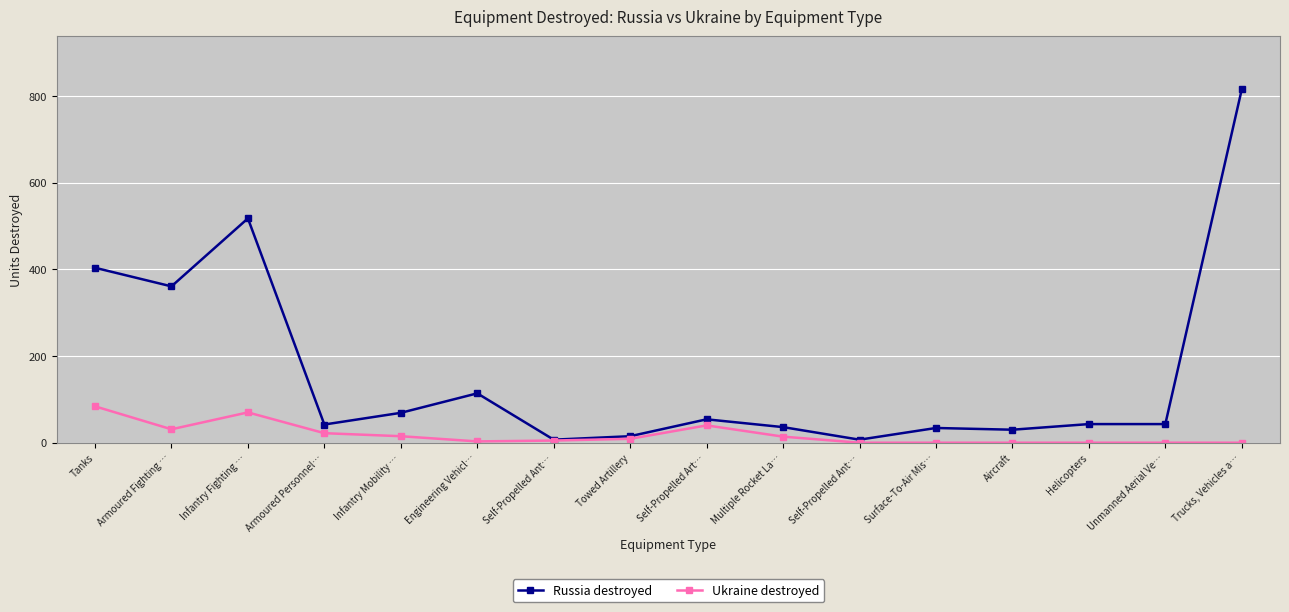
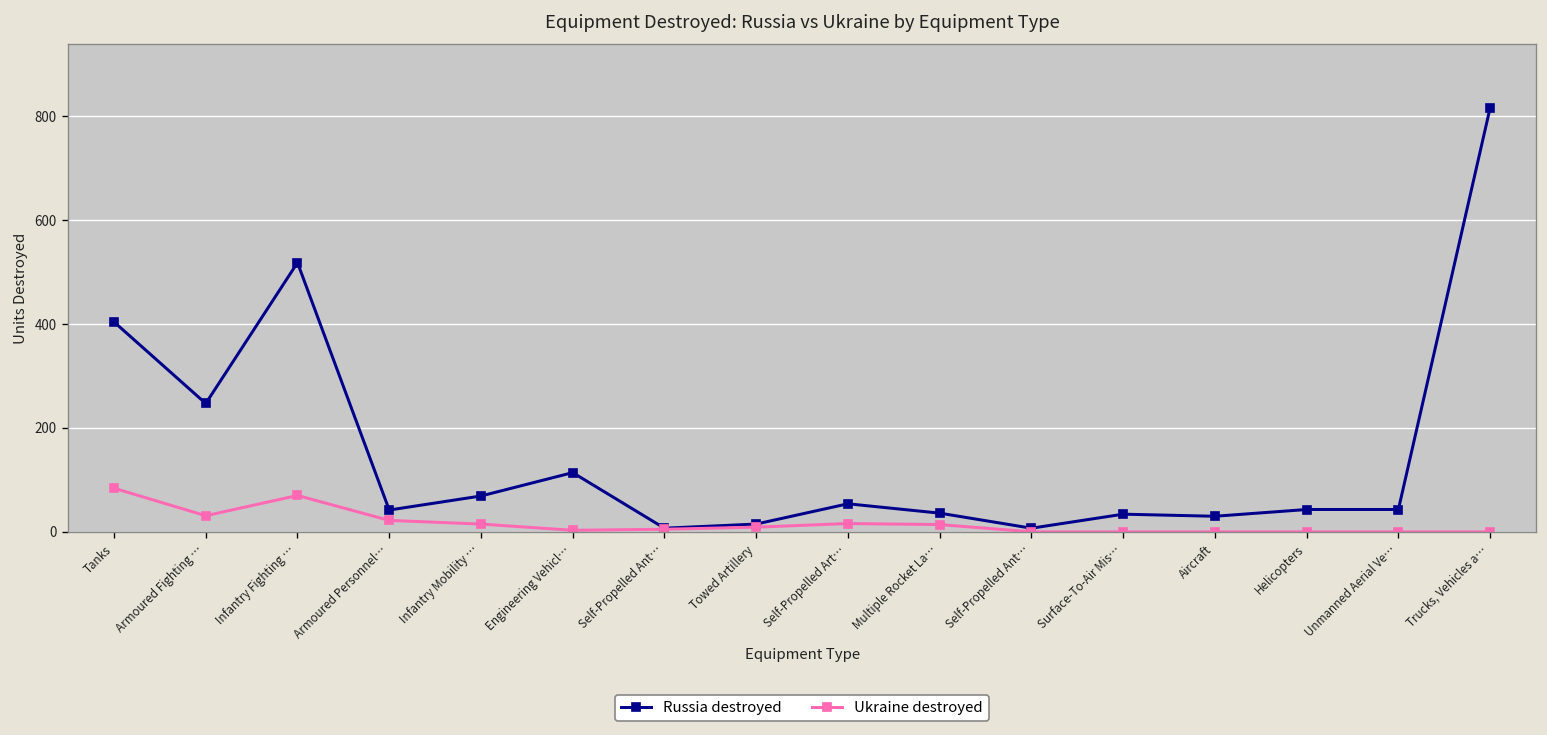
  {
    "Russia destroyed": {
      "Tanks": 400,
-     "Armoured Fighting …": 360,
+     "Armoured Fighting …": 250,
      "Infantry Fighting …": 520,
      "Armoured Personnel…": 40,
      "Infantry Mobility …": 70,
      "Engineering Vehicl…": 110,
      "Towed Artillery": 20,
      "Self-Propelled Art…": 50,
      "Multiple Rocket La…": 40,
      "Surface-To-Air Mis…": 30,
      "Aircraft": 30,
      "Helicopters": 40,
      "Unmanned Aerial Ve…": 40,
      "Trucks, Vehicles a…": 820
    },
    "Ukraine destroyed": {
      "Tanks": 80,
      "Armoured Fighting …": 30,
      "Infantry Fighting …": 70,
      "Armoured Personnel…": 20,
      "Infantry Mobility …": 20,
      "Engineering Vehicl…": 0,
      "Towed Artillery": 10,
-     "Self-Propelled Art…": 40,
+     "Self-Propelled Art…": 20,
      "Multiple Rocket La…": 10,
      "Surface-To-Air Mis…": 0,
      "Aircraft": 0,
      "Helicopters": 0,
      "Unmanned Aerial Ve…": 0,
      "Trucks, Vehicles a…": 0
    }
  }
